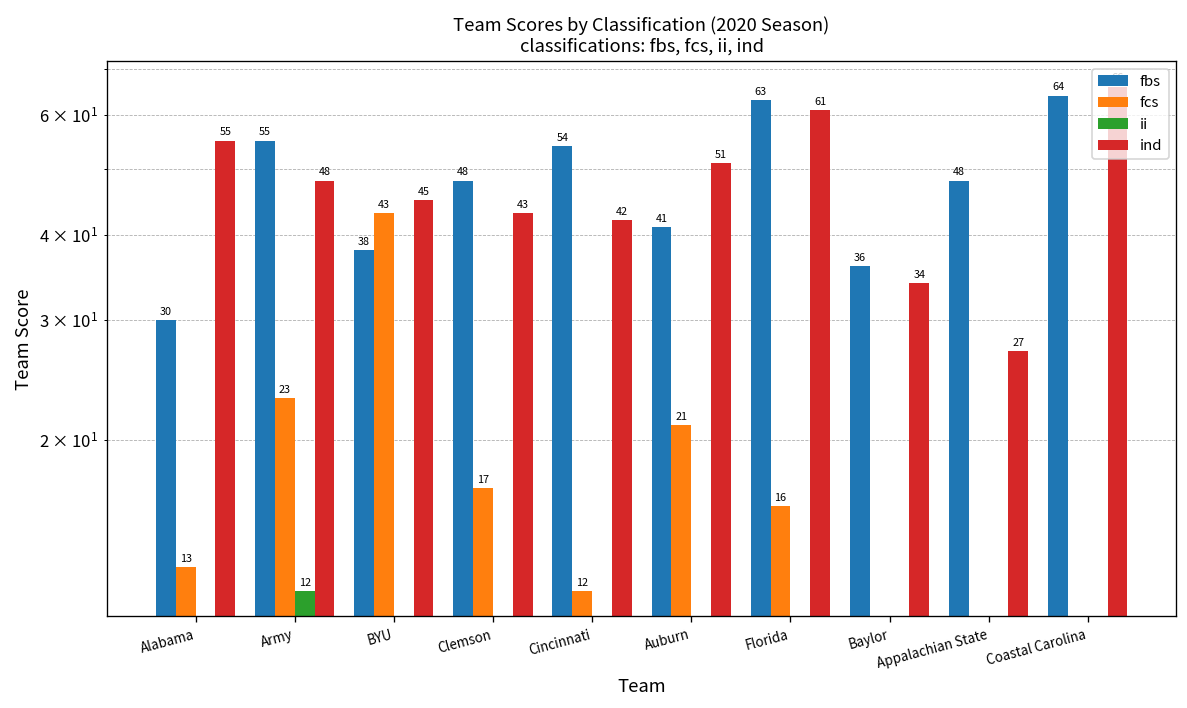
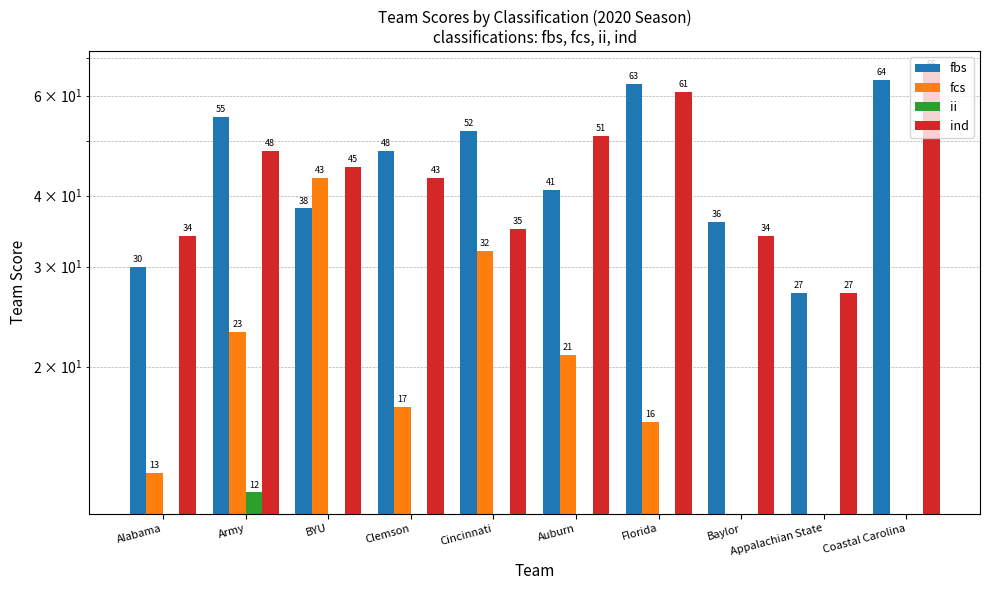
  {
    "fbs": {
      "Alabama": 30,
      "Army": 55,
      "BYU": 38,
      "Clemson": 48,
-     "Cincinnati": 54,
+     "Cincinnati": 52,
      "Auburn": 41,
      "Florida": 63,
      "Baylor": 36,
-     "Appalachian State": 48,
+     "Appalachian State": 27,
      "Coastal Carolina": 64
    },
    "fcs": {
      "Alabama": 13,
      "Army": 23,
      "BYU": 43,
      "Clemson": 17,
-     "Cincinnati": 12,
+     "Cincinnati": 32,
      "Auburn": 21,
      "Florida": 16
    },
    "ii": {
      "Army": 12
    },
    "ind": {
-     "Alabama": 55,
+     "Alabama": 34,
      "Army": 48,
      "BYU": 45,
      "Clemson": 43,
-     "Cincinnati": 42,
+     "Cincinnati": 35,
      "Auburn": 51,
      "Florida": 61,
      "Baylor": 34,
      "Appalachian State": 27
    }
  }
